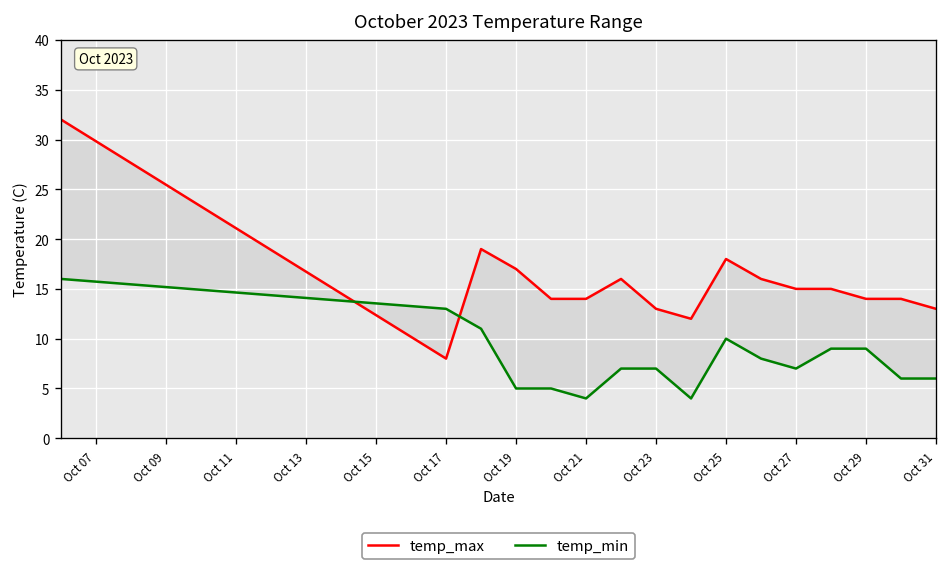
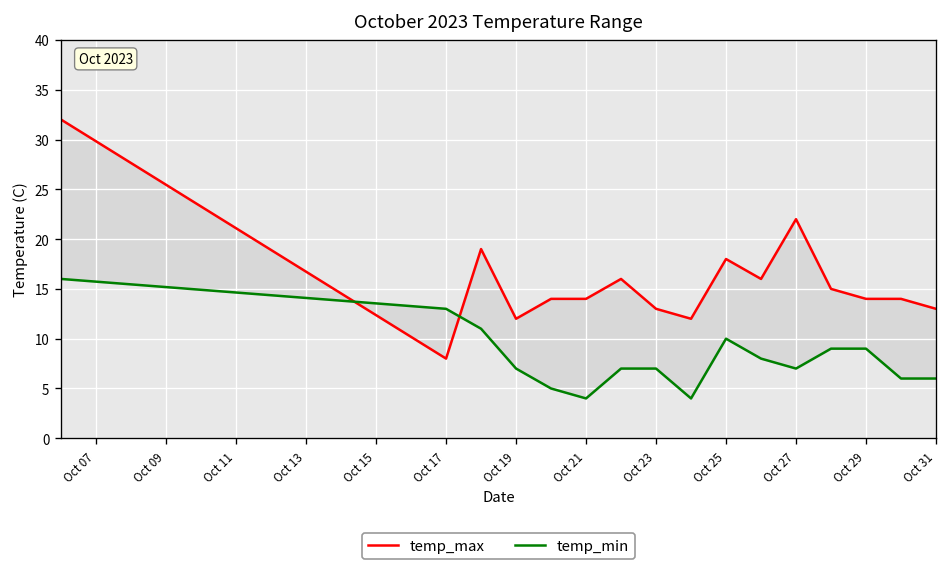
  {
    "temp_max": {
      "Oct 17": 8,
-     "Oct 19": 17,
-     "Oct 27": 15
+     "Oct 19": 12,
+     "Oct 27": 22
    },
    "temp_min": {
-     "Oct 19": 5,
+     "Oct 19": 7,
      "Oct 21": 4,
      "Oct 23": 7,
      "Oct 25": 10,
      "Oct 27": 7,
      "Oct 29": 9,
      "Oct 31": 6
    }
  }
